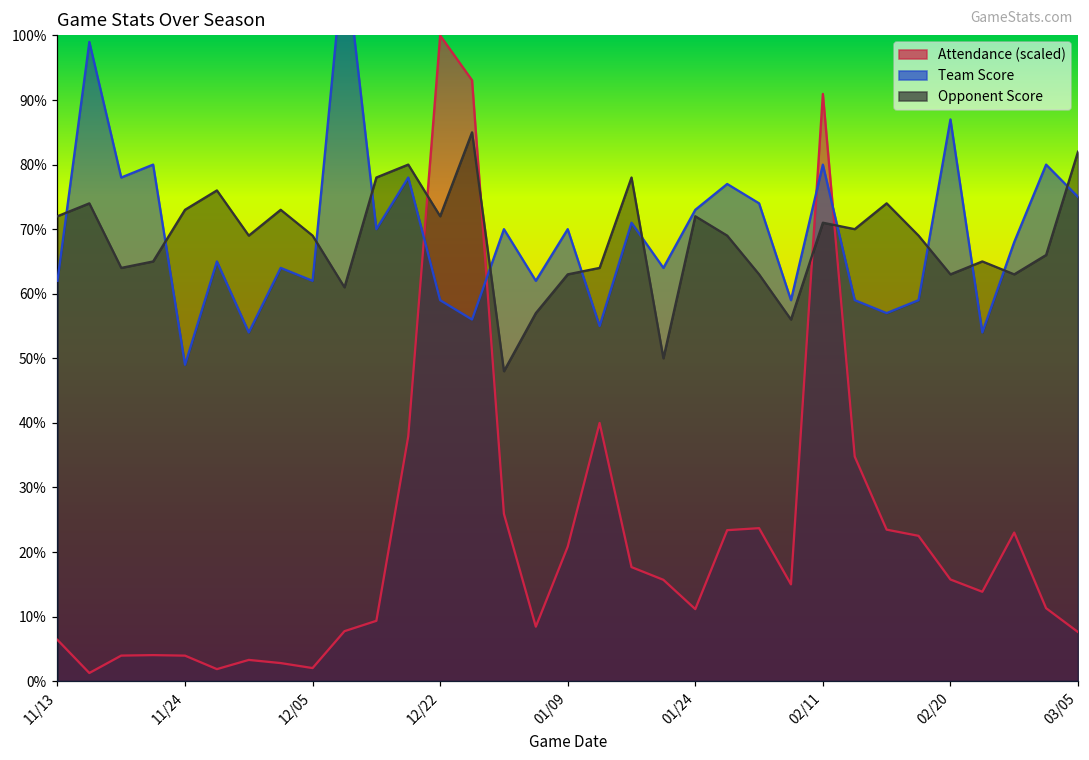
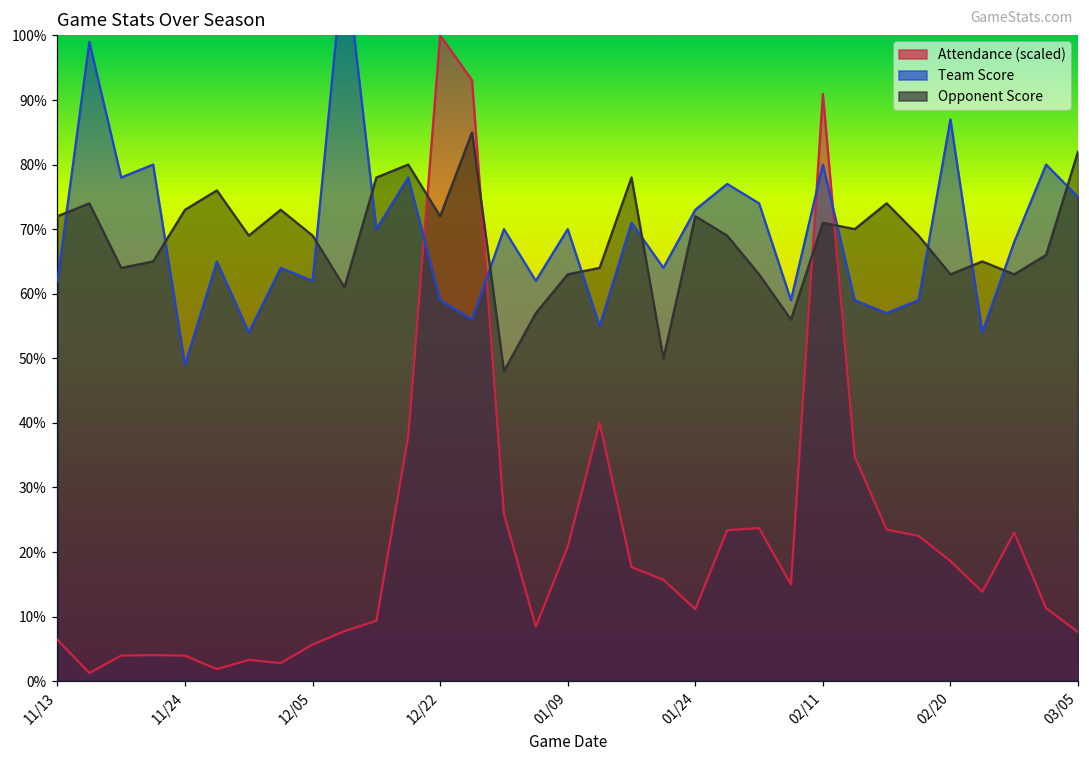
  {
    "Attendance (scaled)": {
      "11/13": "6%",
      "11/24": "4%",
-     "12/05": "2%",
+     "12/05": "6%",
      "12/22": "100%",
      "01/09": "21%",
      "01/24": "11%",
      "02/11": "91%",
-     "02/20": "16%",
+     "02/20": "19%",
      "03/05": "8%"
    }
  }
